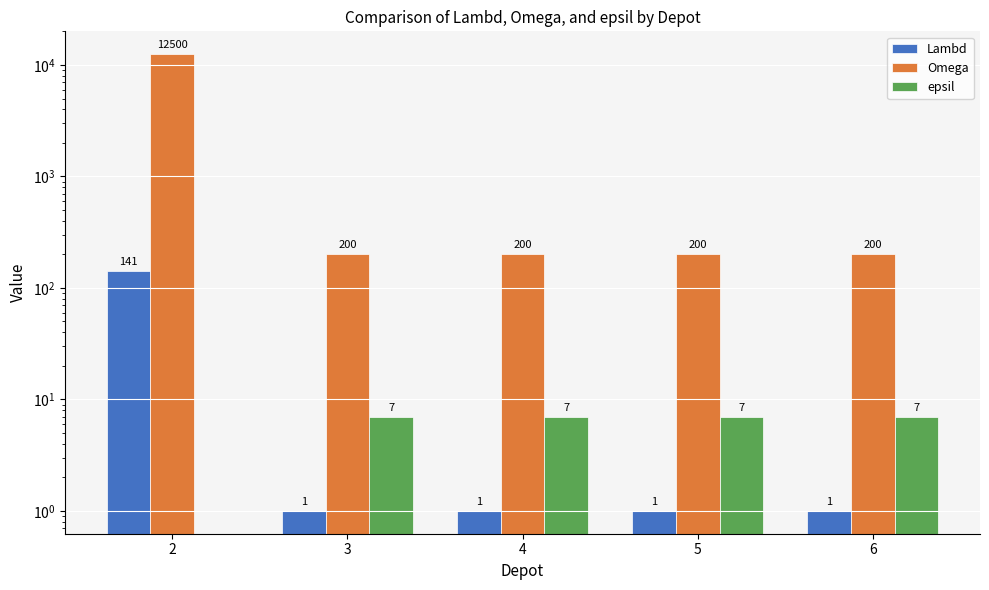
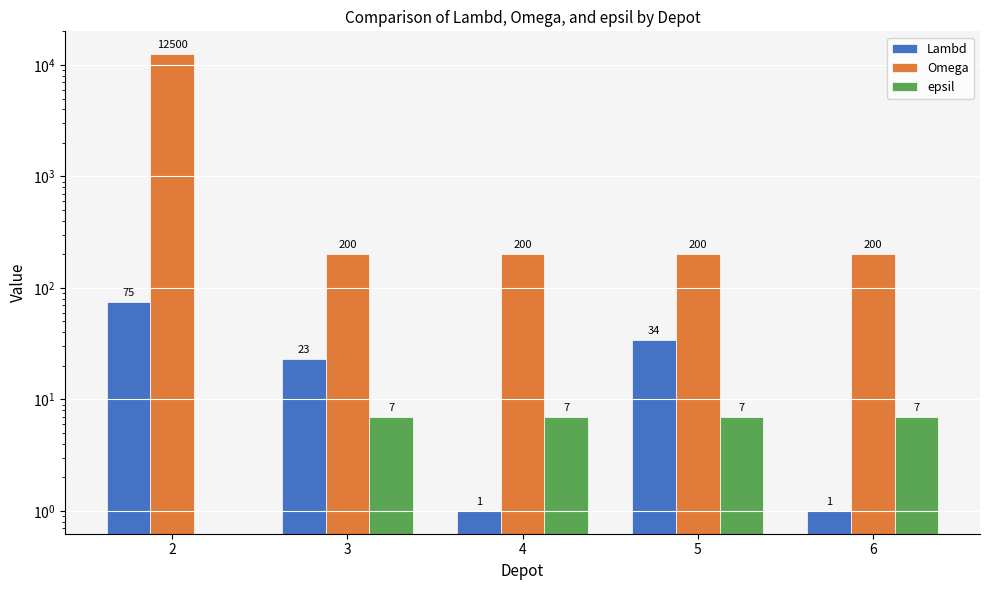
  {
    "Lambd": {
-     "2": 141,
-     "3": 1,
+     "2": 75,
+     "3": 23,
      "4": 1,
-     "5": 1,
+     "5": 34,
      "6": 1
    },
    "Omega": {
      "2": 12500,
      "3": 200,
      "4": 200,
      "5": 200,
      "6": 200
    },
    "epsil": {
      "3": 7,
      "4": 7,
      "5": 7,
      "6": 7
    }
  }
